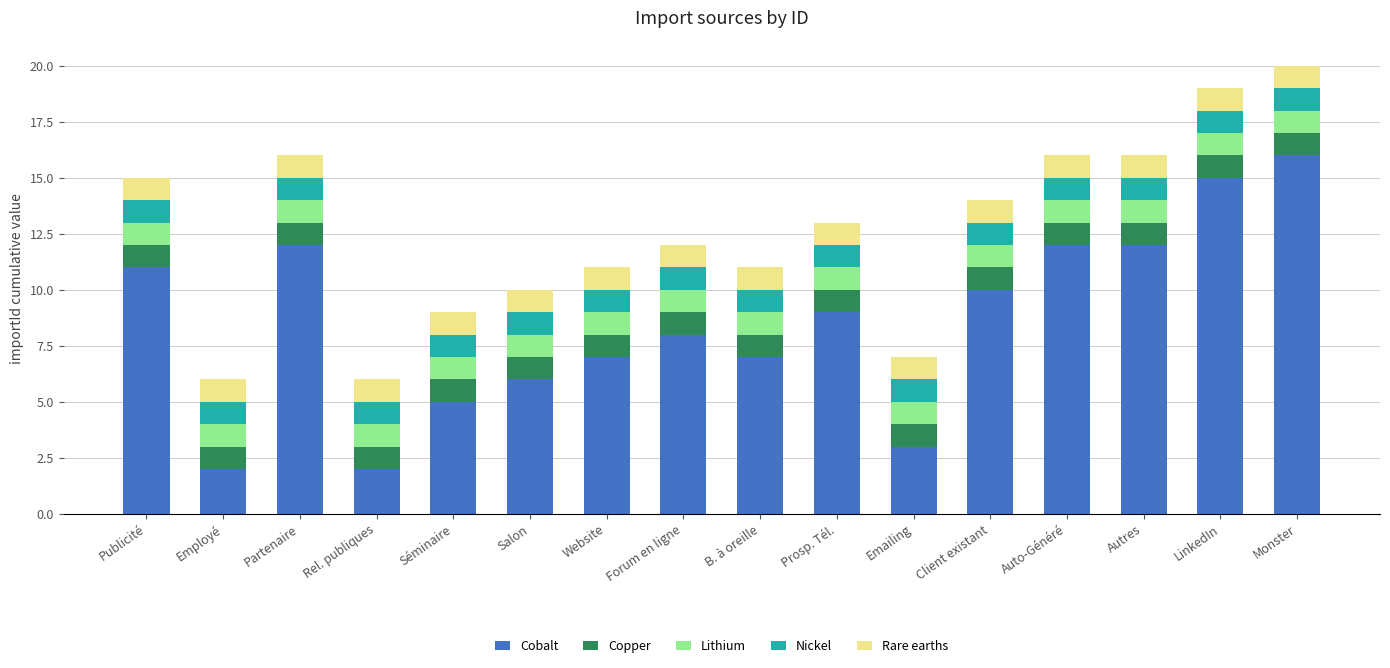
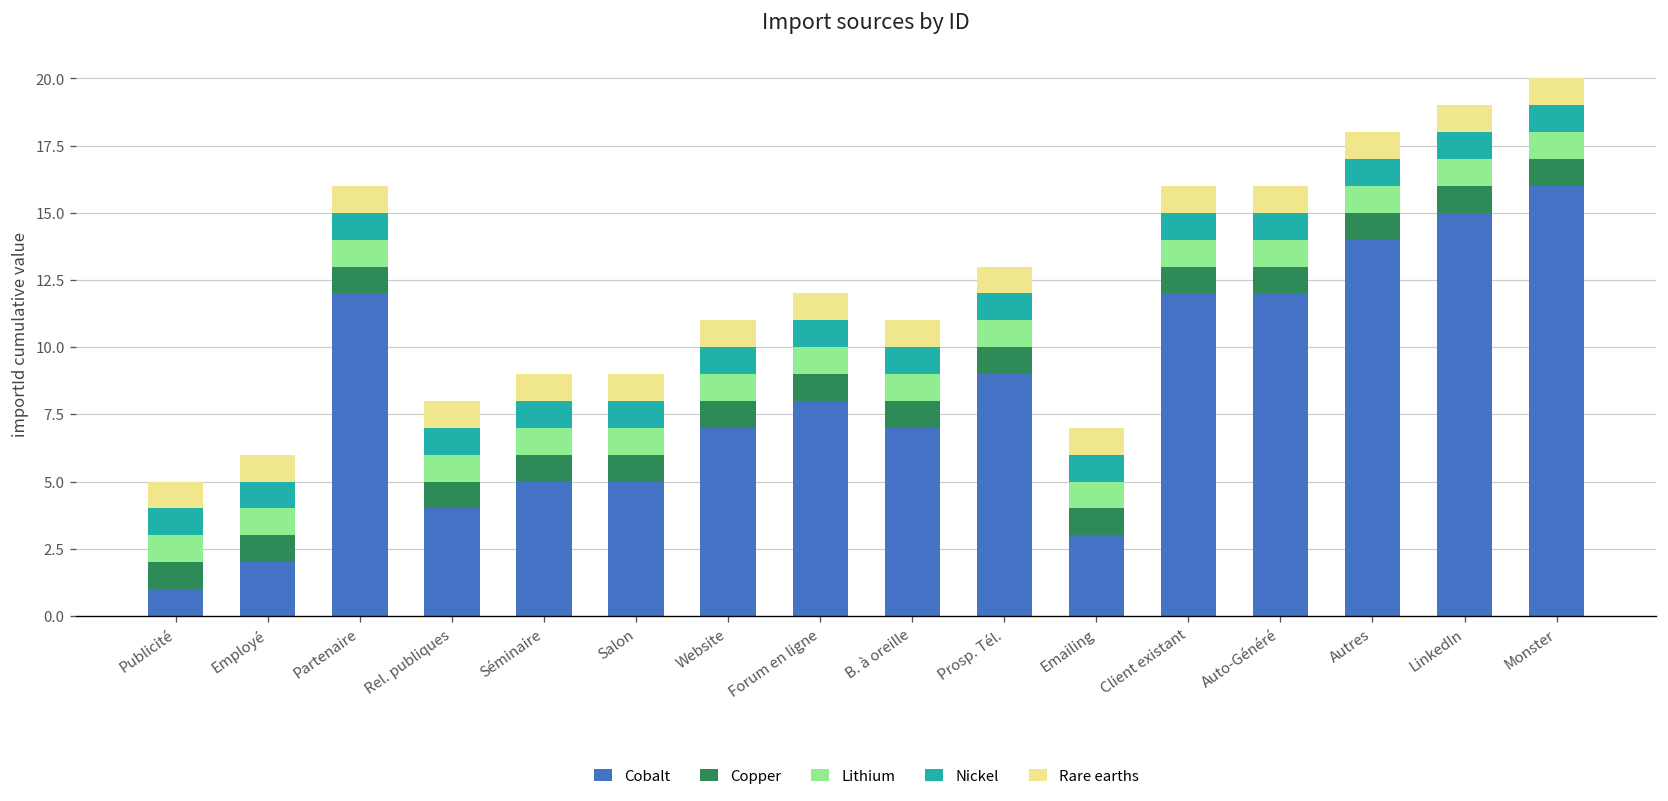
  {
    "Cobalt": {
-     "Publicité": 11,
+     "Publicité": 1,
      "Employé": 2,
      "Partenaire": 12,
-     "Rel. publiques": 2,
+     "Rel. publiques": 4,
      "Séminaire": 5,
-     "Salon": 6,
+     "Salon": 5,
      "Website": 7,
      "Forum en ligne": 8,
      "B. à oreille": 7,
      "Prosp. Tél.": 9,
      "Emailing": 3,
-     "Client existant": 10,
+     "Client existant": 12,
      "Auto-Généré": 12,
-     "Autres": 12,
+     "Autres": 14,
      "LinkedIn": 15,
      "Monster": 16
    },
    "Copper": {
      "Publicité": 1,
      "Employé": 1,
      "Partenaire": 1,
      "Rel. publiques": 1,
      "Séminaire": 1,
      "Salon": 1,
      "Website": 1,
      "Forum en ligne": 1,
      "B. à oreille": 1,
      "Prosp. Tél.": 1,
      "Emailing": 1,
      "Client existant": 1,
      "Auto-Généré": 1,
      "Autres": 1,
      "LinkedIn": 1,
      "Monster": 1
    },
    "Lithium": {
      "Publicité": 1,
      "Employé": 1,
      "Partenaire": 1,
      "Rel. publiques": 1,
      "Séminaire": 1,
      "Salon": 1,
      "Website": 1,
      "Forum en ligne": 1,
      "B. à oreille": 1,
      "Prosp. Tél.": 1,
      "Emailing": 1,
      "Client existant": 1,
      "Auto-Généré": 1,
      "Autres": 1,
      "LinkedIn": 1,
      "Monster": 1
    },
    "Nickel": {
      "Publicité": 1,
      "Employé": 1,
      "Partenaire": 1,
      "Rel. publiques": 1,
      "Séminaire": 1,
      "Salon": 1,
      "Website": 1,
      "Forum en ligne": 1,
      "B. à oreille": 1,
      "Prosp. Tél.": 1,
      "Emailing": 1,
      "Client existant": 1,
      "Auto-Généré": 1,
      "Autres": 1,
      "LinkedIn": 1,
      "Monster": 1
    },
    "Rare earths": {
      "Publicité": 1,
      "Employé": 1,
      "Partenaire": 1,
      "Rel. publiques": 1,
      "Séminaire": 1,
      "Salon": 1,
      "Website": 1,
      "Forum en ligne": 1,
      "B. à oreille": 1,
      "Prosp. Tél.": 1,
      "Emailing": 1,
      "Client existant": 1,
      "Auto-Généré": 1,
      "Autres": 1,
      "LinkedIn": 1,
      "Monster": 1
    }
  }
